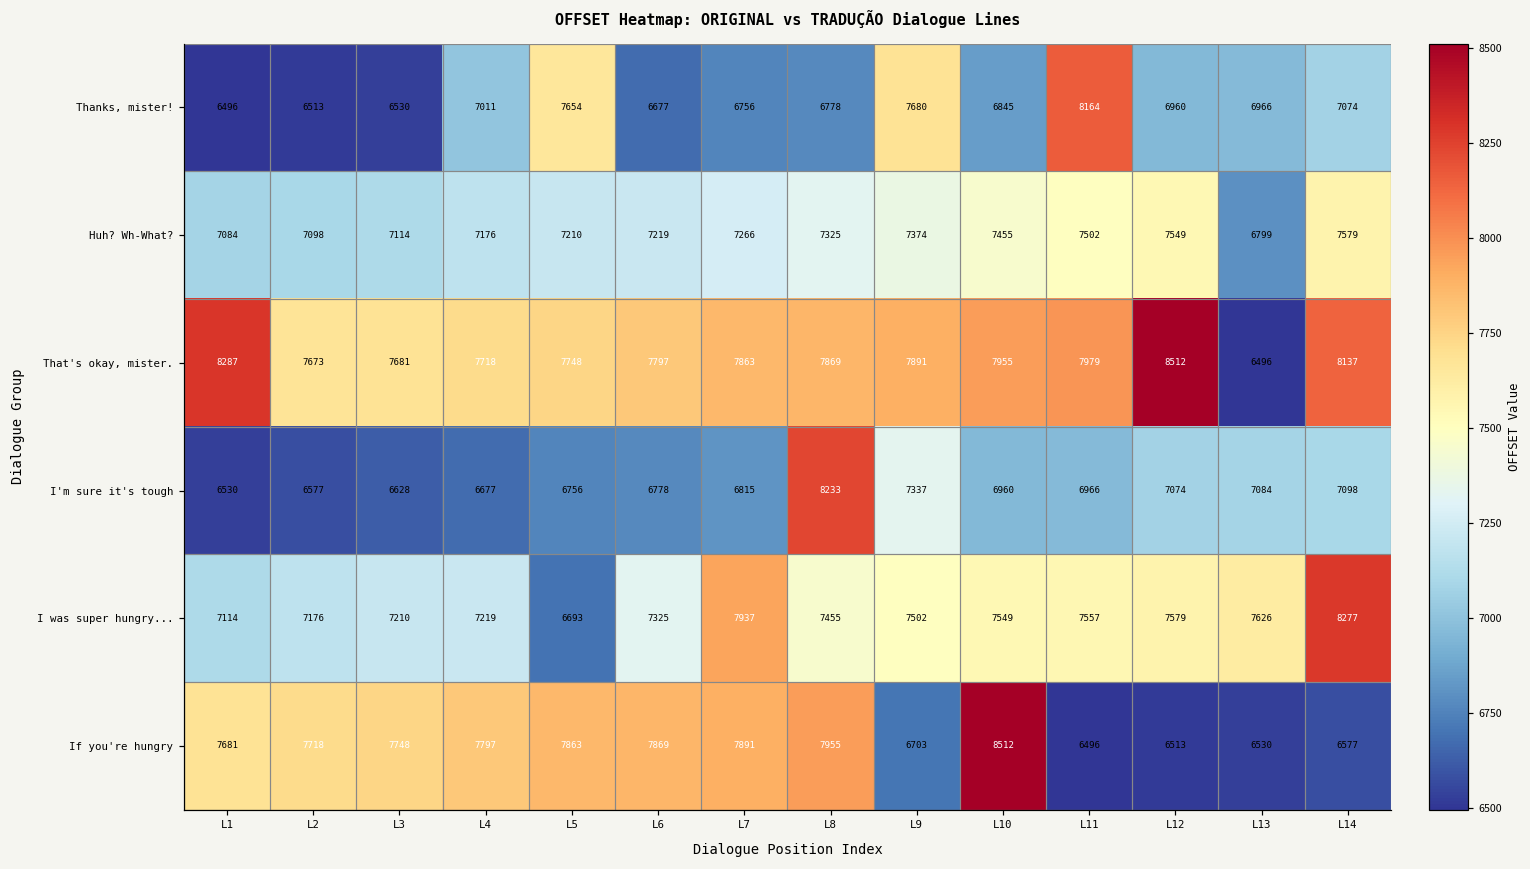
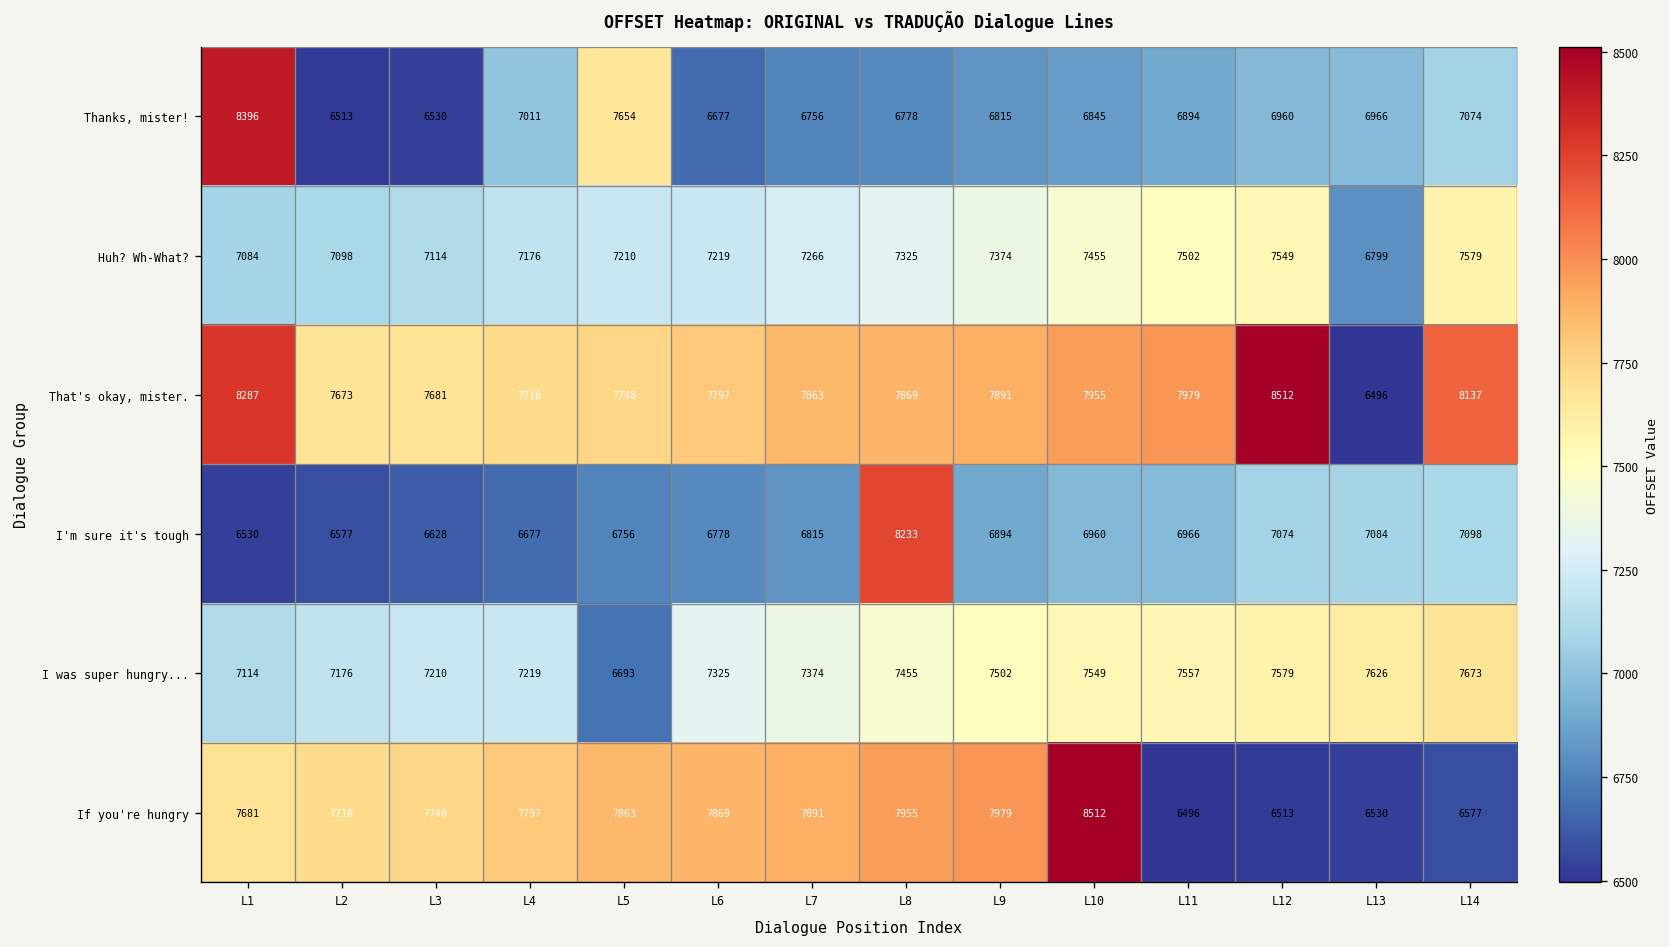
  {
    "Thanks, mister!": {
-     "L1": 6496,
+     "L1": 8396,
      "L2": 6513,
      "L3": 6530,
      "L4": 7011,
      "L5": 7654,
      "L6": 6677,
      "L7": 6756,
      "L8": 6778,
-     "L9": 7680,
+     "L9": 6815,
      "L10": 6845,
-     "L11": 8164,
+     "L11": 6894,
      "L12": 6960,
      "L13": 6966,
      "L14": 7074
    },
    "Huh? Wh-What?": {
      "L1": 7084,
      "L2": 7098,
      "L3": 7114,
      "L4": 7176,
      "L5": 7210,
      "L6": 7219,
      "L7": 7266,
      "L8": 7325,
      "L9": 7374,
      "L10": 7455,
      "L11": 7502,
      "L12": 7549,
      "L13": 6799,
      "L14": 7579
    },
    "That's okay, mister.": {
      "L1": 8287,
      "L2": 7673,
      "L3": 7681,
      "L4": 7718,
      "L5": 7748,
      "L6": 7797,
      "L7": 7863,
      "L8": 7869,
      "L9": 7891,
      "L10": 7955,
      "L11": 7979,
      "L12": 8512,
      "L13": 6496,
      "L14": 8137
    },
    "I'm sure it's tough": {
      "L1": 6530,
      "L2": 6577,
      "L3": 6628,
      "L4": 6677,
      "L5": 6756,
      "L6": 6778,
      "L7": 6815,
      "L8": 8233,
-     "L9": 7337,
+     "L9": 6894,
      "L10": 6960,
      "L11": 6966,
      "L12": 7074,
      "L13": 7084,
      "L14": 7098
    },
    "I was super hungry...": {
      "L1": 7114,
      "L2": 7176,
      "L3": 7210,
      "L4": 7219,
      "L5": 6693,
      "L6": 7325,
-     "L7": 7937,
+     "L7": 7374,
      "L8": 7455,
      "L9": 7502,
      "L10": 7549,
      "L11": 7557,
      "L12": 7579,
      "L13": 7626,
-     "L14": 8277
+     "L14": 7673
    },
    "If you're hungry": {
      "L1": 7681,
      "L2": 7718,
      "L3": 7748,
      "L4": 7797,
      "L5": 7863,
      "L6": 7869,
      "L7": 7891,
      "L8": 7955,
-     "L9": 6703,
+     "L9": 7979,
      "L10": 8512,
      "L11": 6496,
      "L12": 6513,
      "L13": 6530,
      "L14": 6577
    }
  }
